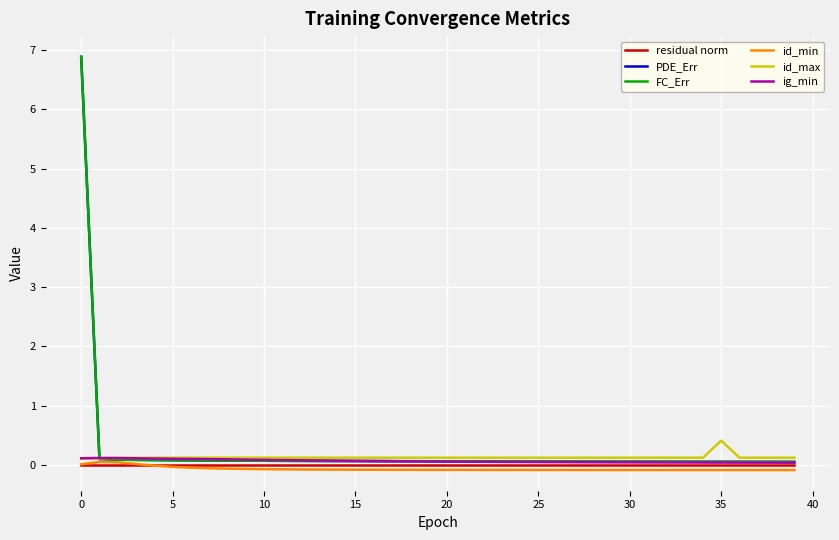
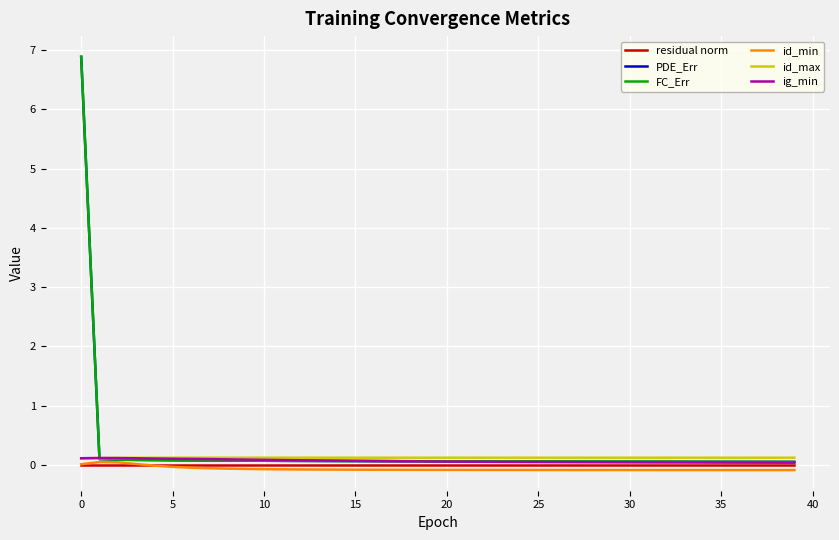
  {
    "residual norm": {
      "10": 0.0,
      "15": 0.0,
      "20": 0.0,
      "25": 0.0,
      "30": 0.0
    },
    "FC_Err": {
      "0": 6.9
    },
    "id_min": {
      "10": -0.1,
      "15": -0.1,
      "20": -0.1,
      "25": -0.1,
      "30": -0.1,
      "35": -0.1
    },
    "id_max": {
      "15": 0.1,
      "20": 0.1,
      "25": 0.1,
      "30": 0.1,
-     "35": 0.4
+     "35": 0.1
    }
  }
